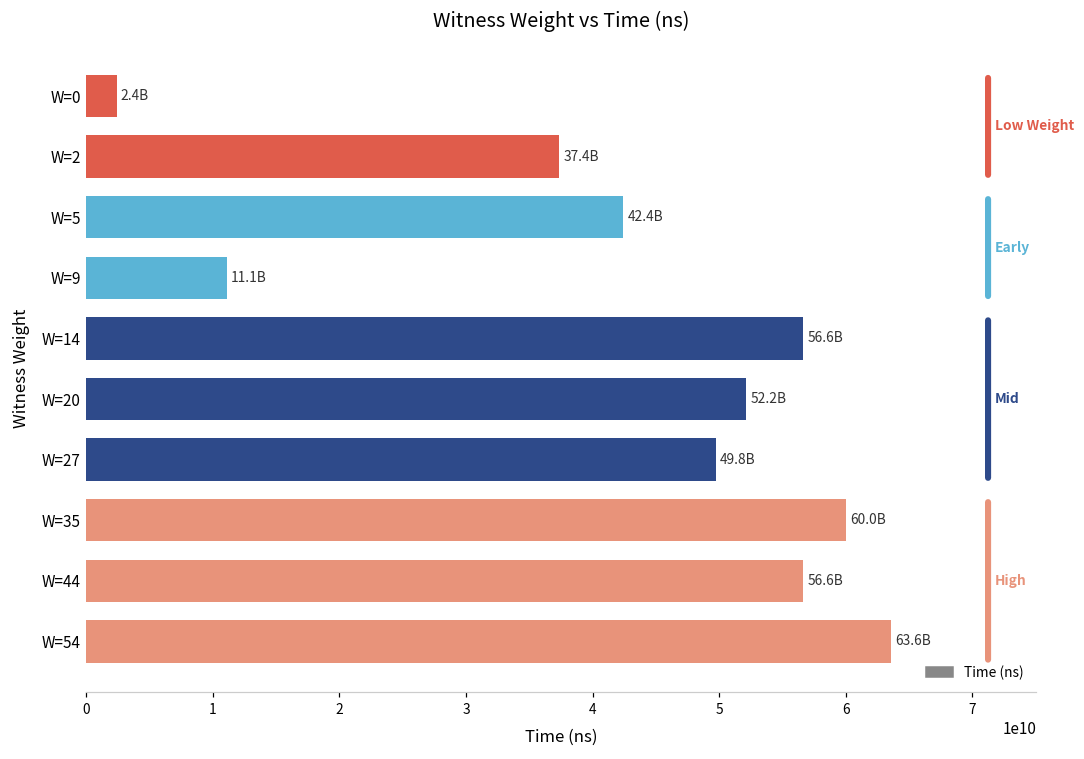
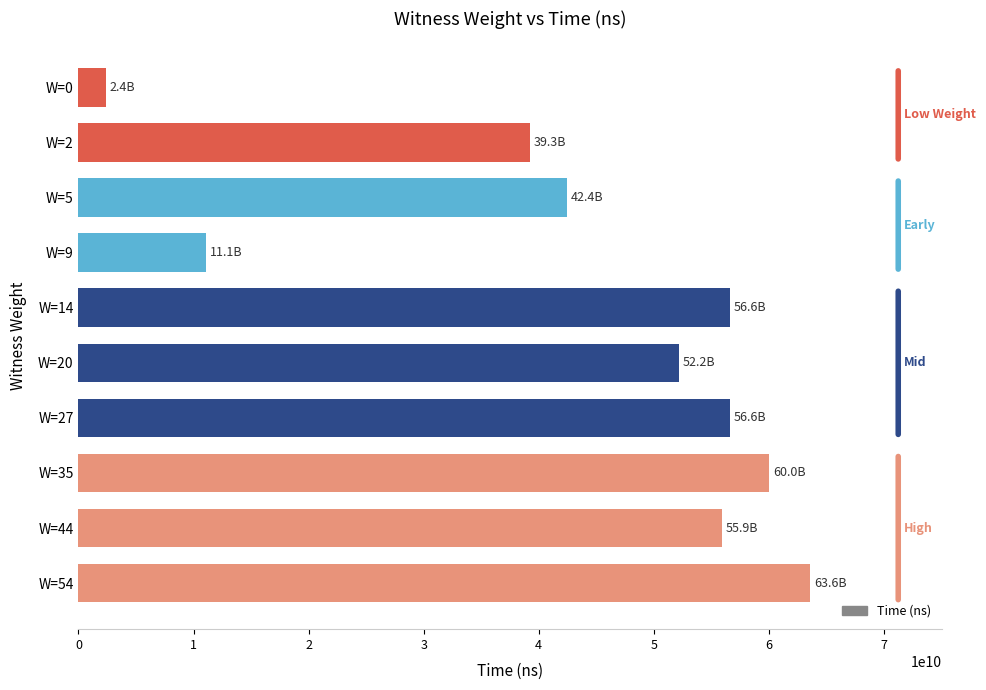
  {
    "W=0": "2.4B",
-   "W=2": "37.4B",
+   "W=2": "39.3B",
    "W=5": "42.4B",
    "W=9": "11.1B",
    "W=14": "56.6B",
    "W=20": "52.2B",
-   "W=27": "49.8B",
+   "W=27": "56.6B",
    "W=35": "60.0B",
-   "W=44": "56.6B",
+   "W=44": "55.9B",
    "W=54": "63.6B"
  }
